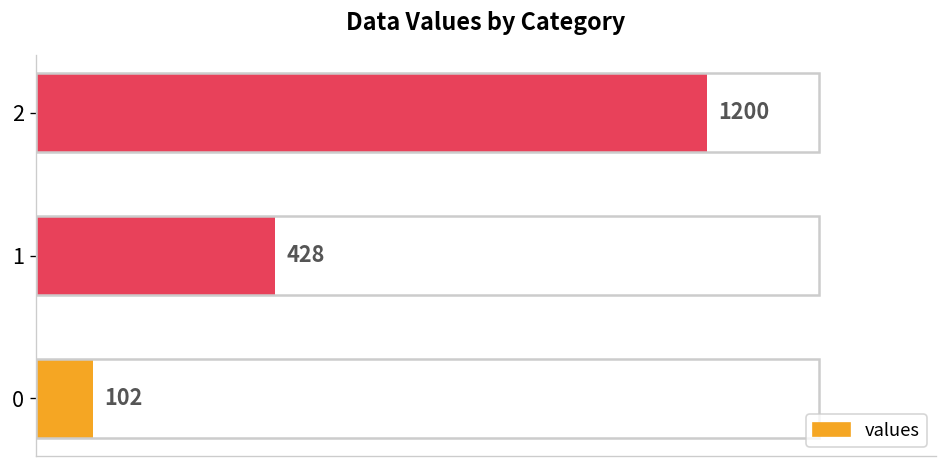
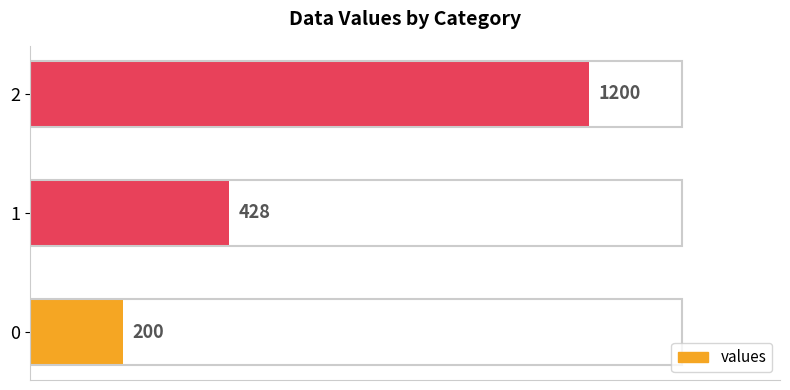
  {
    "2": 1200,
    "1": 428,
-   "0": 102
+   "0": 200
  }
